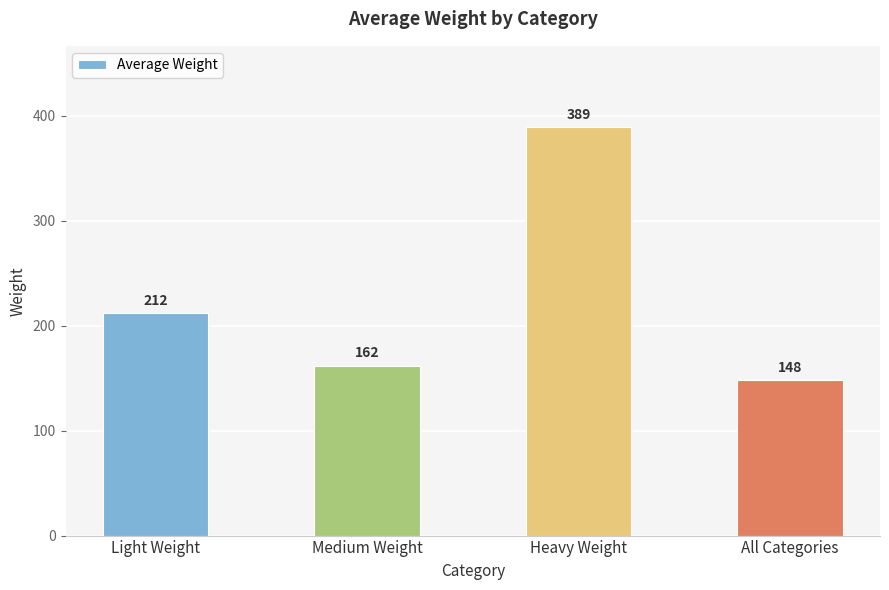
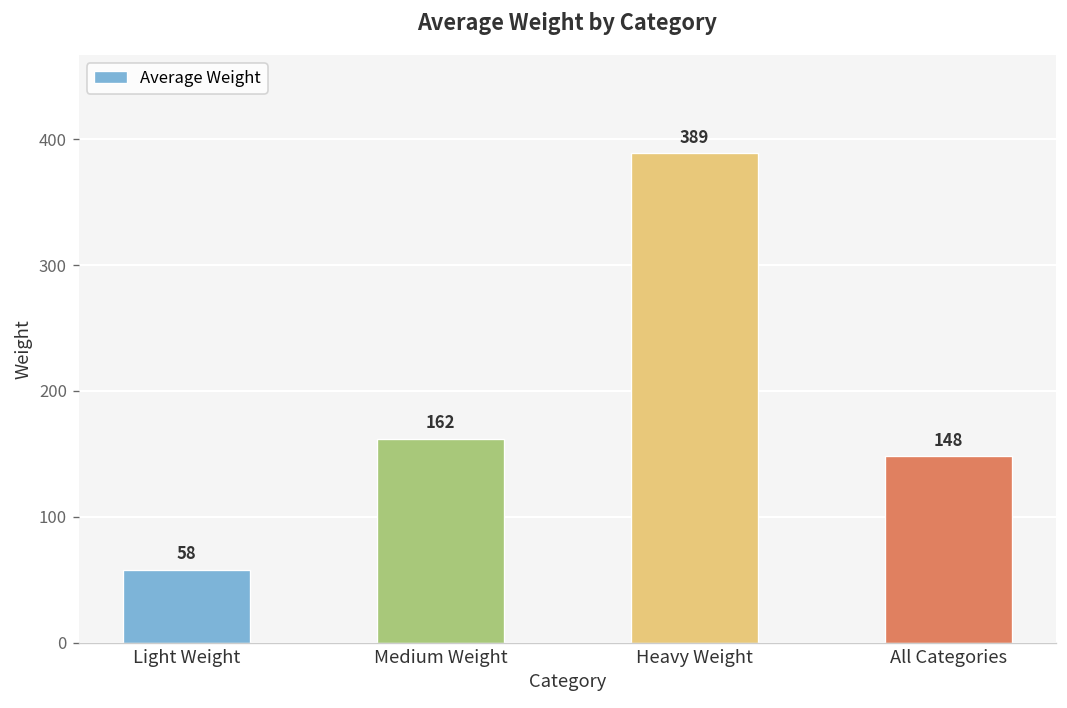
  {
-   "Light Weight": 212,
+   "Light Weight": 58,
    "Medium Weight": 162,
    "Heavy Weight": 389,
    "All Categories": 148
  }
